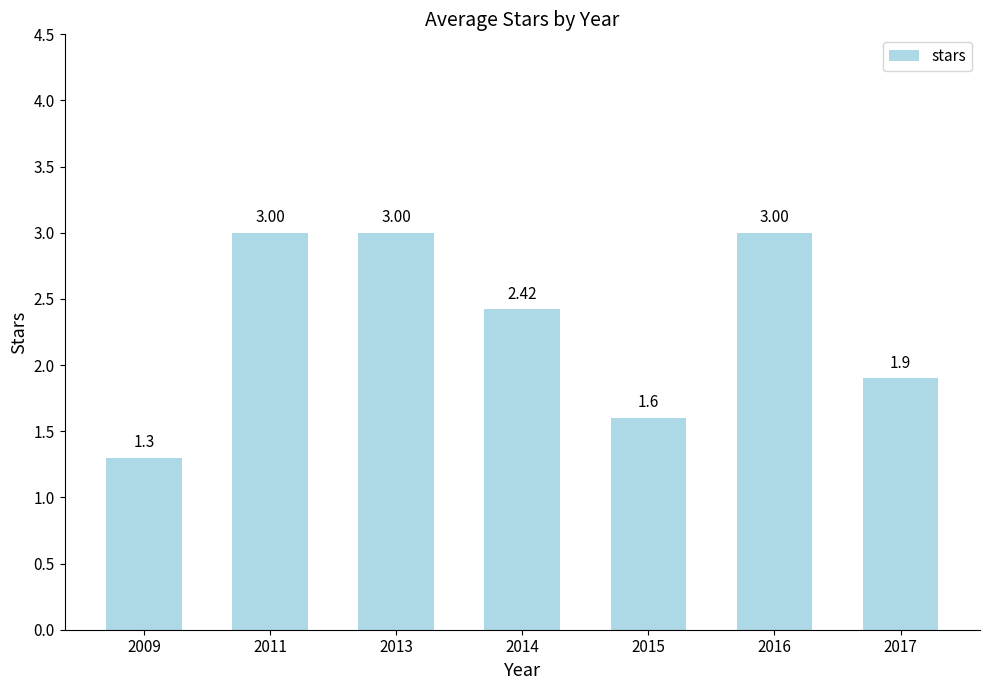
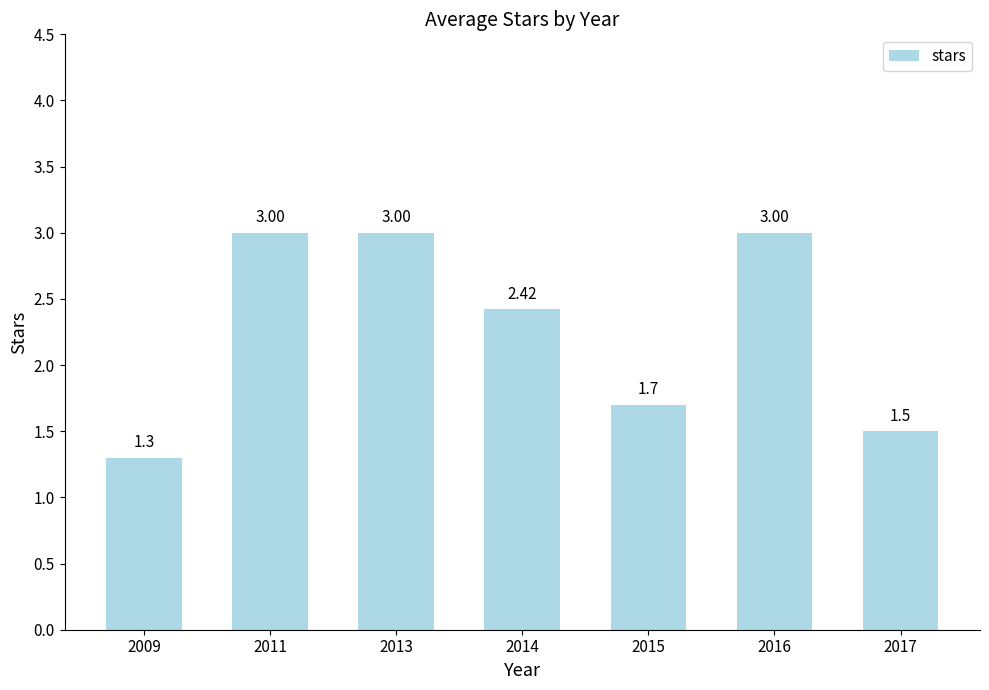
  {
    "2009": 1.3,
    "2011": 3.00,
    "2013": 3.00,
    "2014": 2.42,
-   "2015": 1.6,
+   "2015": 1.7,
    "2016": 3.00,
-   "2017": 1.9
+   "2017": 1.5
  }
